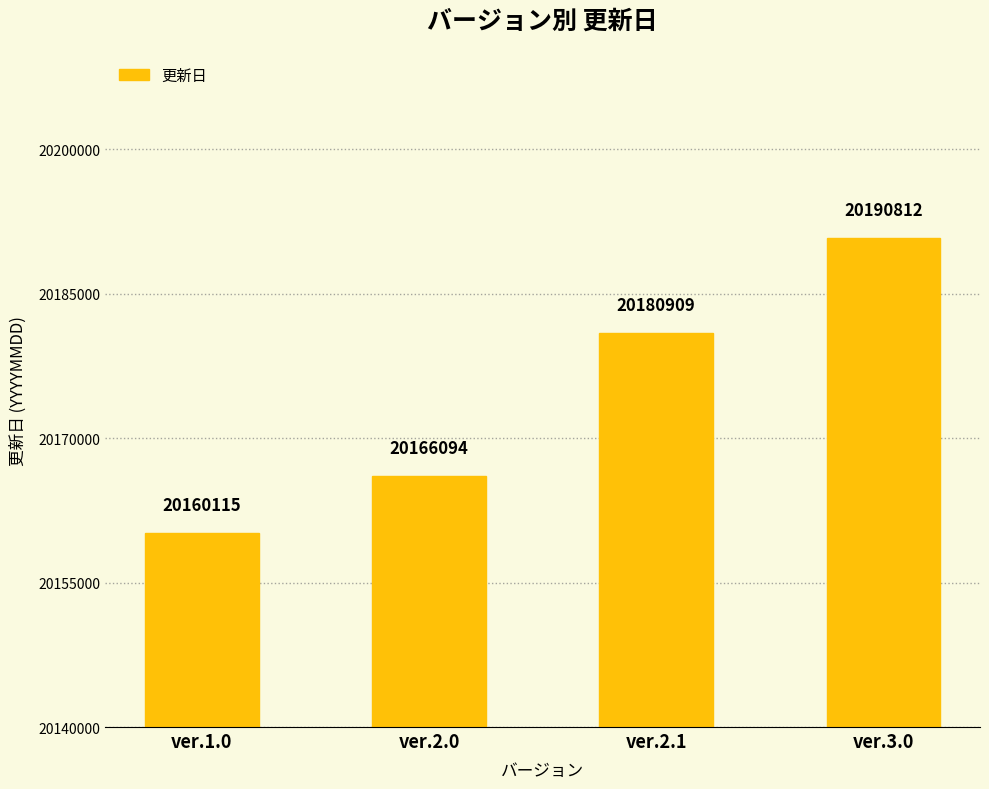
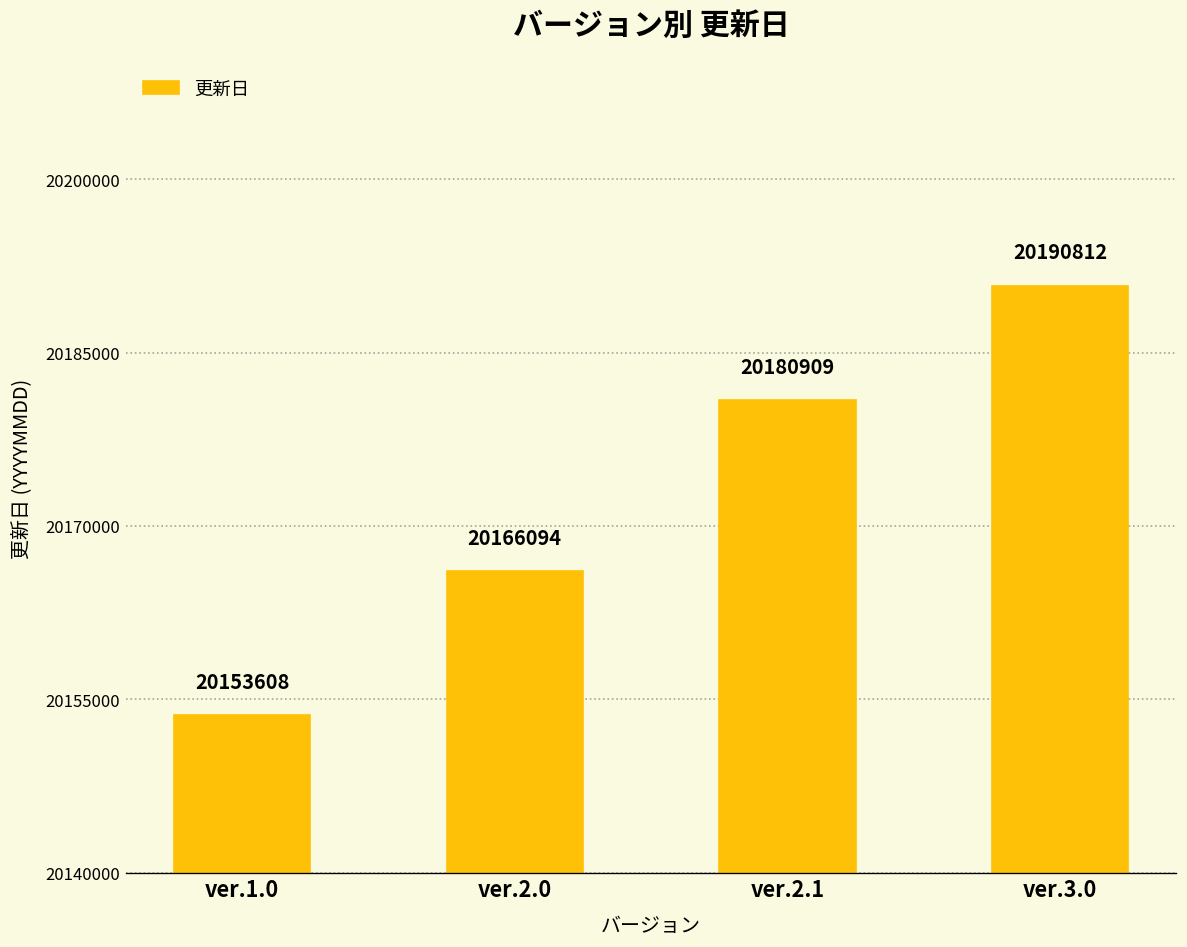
  {
-   "ver.1.0": 20160115,
+   "ver.1.0": 20153608,
    "ver.2.0": 20166094,
    "ver.2.1": 20180909,
    "ver.3.0": 20190812
  }
